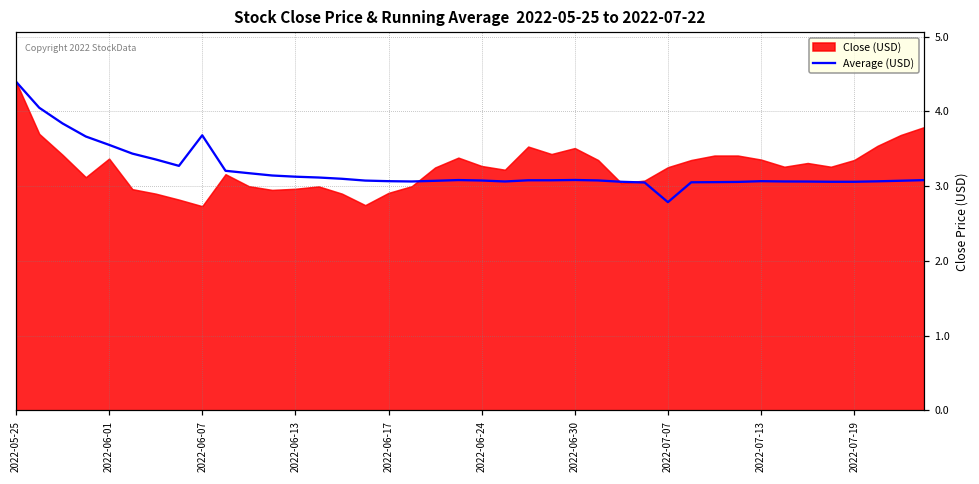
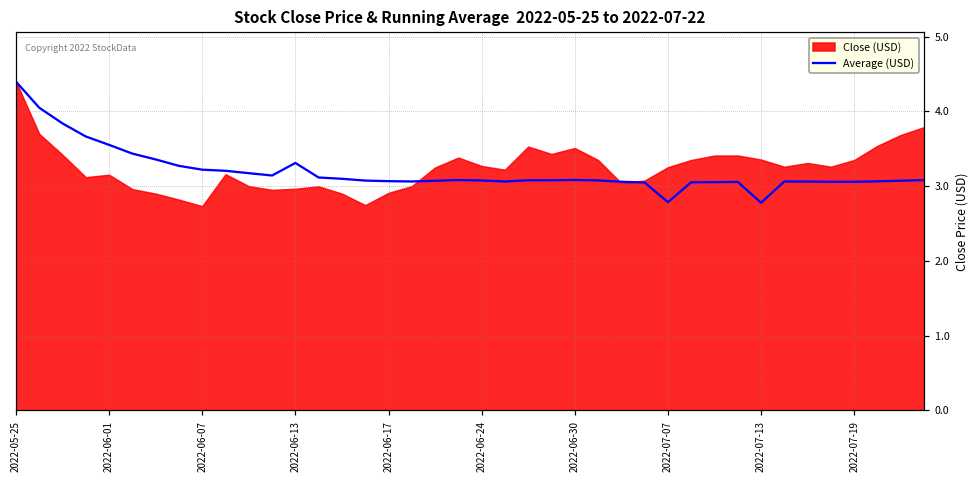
  {
    "Close (USD)": {
-     "2022-06-01": 3.4,
+     "2022-06-01": 3.2,
      "2022-06-07": 2.7,
      "2022-06-13": 3.0,
      "2022-06-17": 2.9,
      "2022-06-24": 3.3,
      "2022-06-30": 3.5,
      "2022-07-07": 3.3,
      "2022-07-13": 3.4,
      "2022-07-19": 3.4
    },
    "Average (USD)": {
      "2022-06-01": 3.6,
-     "2022-06-07": 3.7,
-     "2022-06-13": 3.1,
+     "2022-06-07": 3.2,
+     "2022-06-13": 3.3,
      "2022-06-17": 3.1,
      "2022-06-24": 3.1,
      "2022-06-30": 3.1,
      "2022-07-07": 2.8,
-     "2022-07-13": 3.1,
+     "2022-07-13": 2.8,
      "2022-07-19": 3.1
    }
  }
